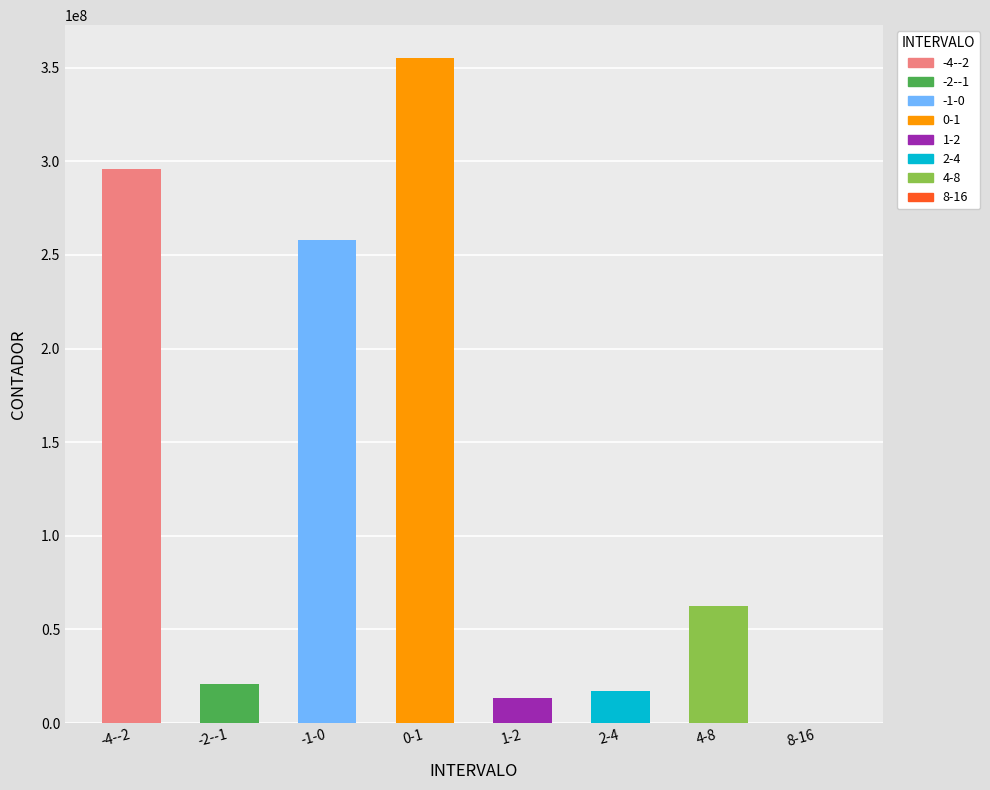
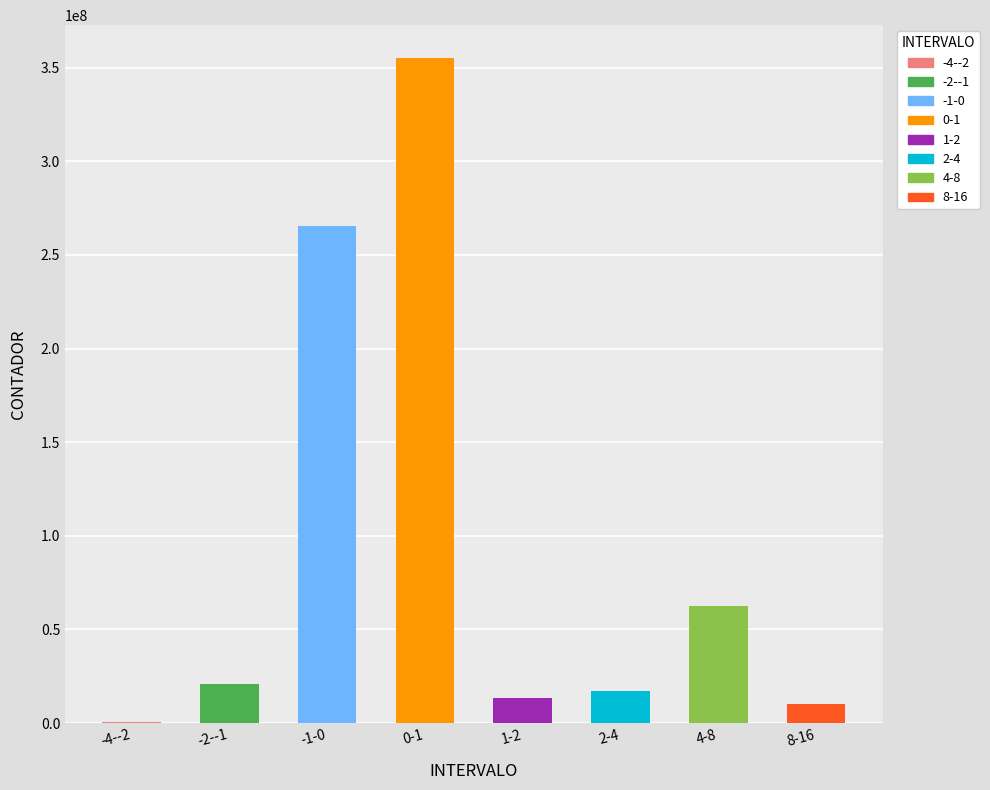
  {
-   "-4--2": 296000000,
+   "-4--2": 0,
    "-2--1": 21000000,
-   "-1-0": 258000000,
+   "-1-0": 265000000,
    "0-1": 355000000,
    "1-2": 13000000,
    "2-4": 17000000,
    "4-8": 62000000,
-   "8-16": 0
+   "8-16": 10000000
  }
